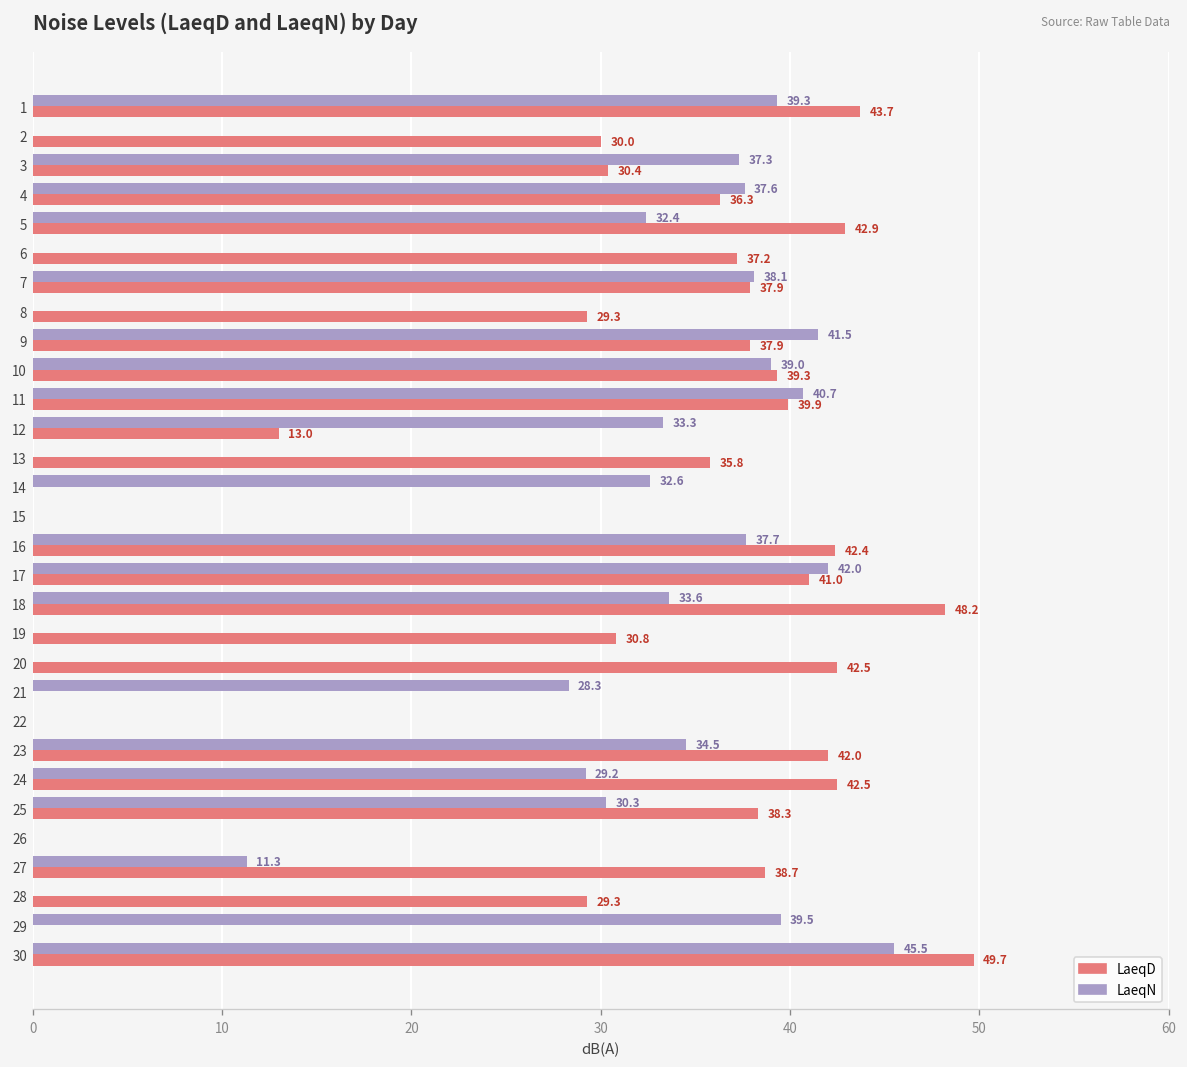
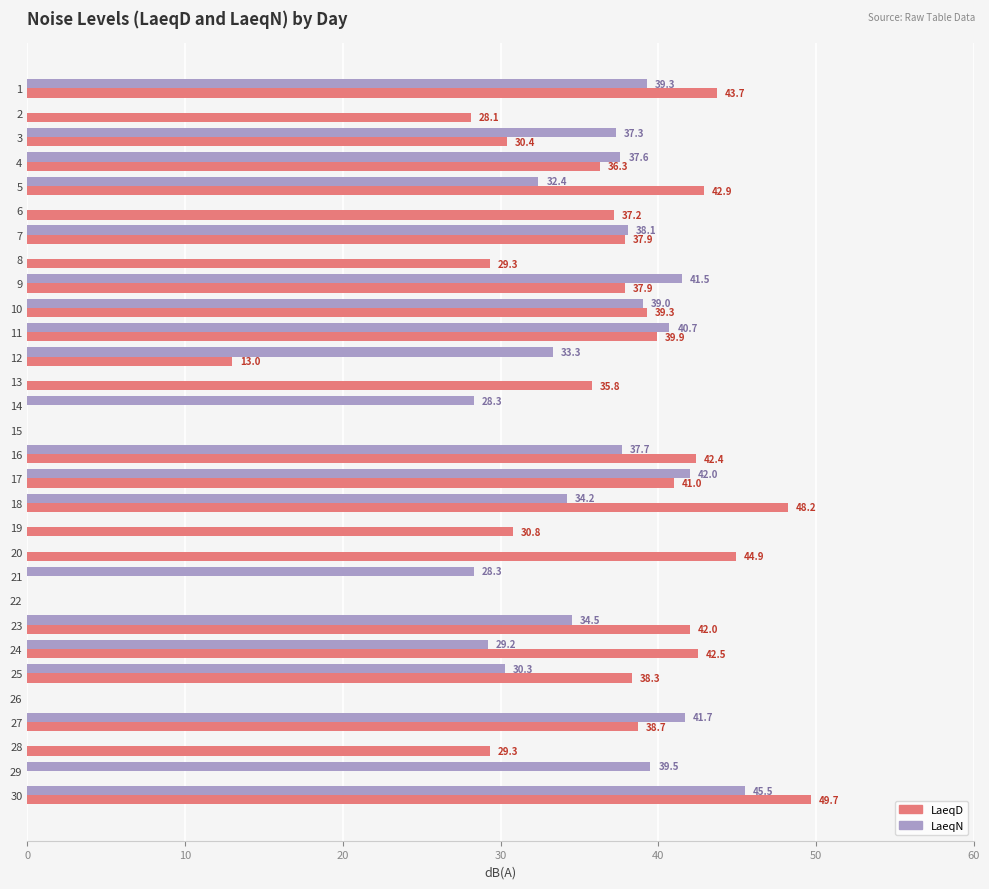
  {
    "LaeqD": {
      "1": 43.7,
-     "2": 30.0,
+     "2": 28.1,
      "3": 30.4,
      "4": 36.3,
      "5": 42.9,
      "6": 37.2,
      "7": 37.9,
      "8": 29.3,
      "9": 37.9,
      "10": 39.3,
      "11": 39.9,
      "12": 13.0,
      "13": 35.8,
      "16": 42.4,
      "17": 41.0,
      "18": 48.2,
      "19": 30.8,
-     "20": 42.5,
+     "20": 44.9,
      "23": 42.0,
      "24": 42.5,
      "25": 38.3,
      "27": 38.7,
      "28": 29.3,
      "30": 49.7
    },
    "LaeqN": {
      "1": 39.3,
      "3": 37.3,
      "4": 37.6,
      "5": 32.4,
      "7": 38.1,
      "9": 41.5,
      "10": 39.0,
      "11": 40.7,
      "12": 33.3,
-     "14": 32.6,
+     "14": 28.3,
      "16": 37.7,
      "17": 42.0,
-     "18": 33.6,
+     "18": 34.2,
      "21": 28.3,
      "23": 34.5,
      "24": 29.2,
      "25": 30.3,
-     "27": 11.3,
+     "27": 41.7,
      "29": 39.5,
      "30": 45.5
    }
  }
